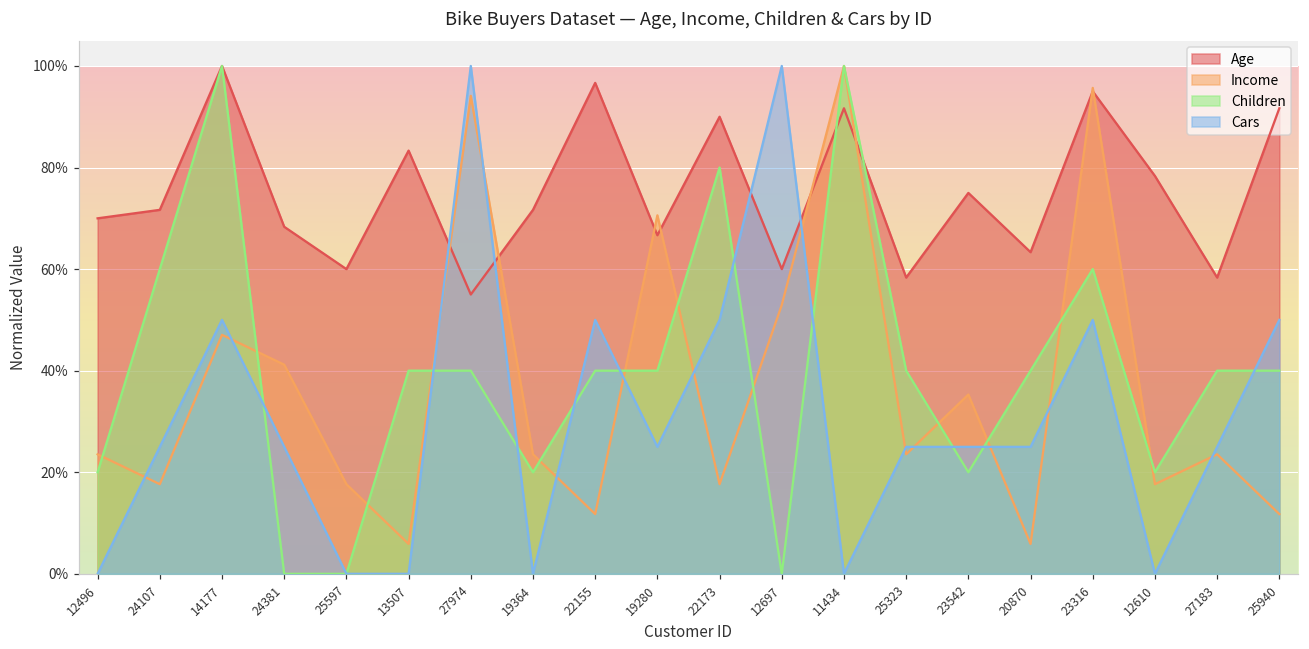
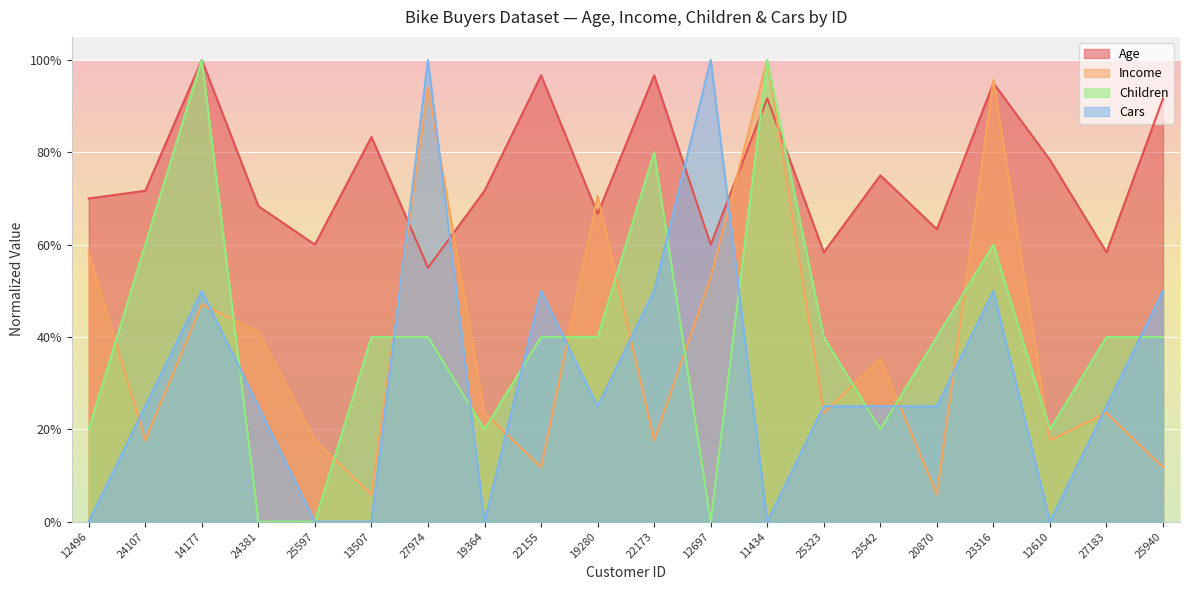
  {
    "Age": {
      "12496": "70%",
      "24107": "72%",
      "24381": "68%",
      "25597": "60%",
      "13507": "83%",
      "27974": "55%",
      "19364": "72%",
      "22155": "97%",
      "19280": "67%",
-     "22173": "90%",
+     "22173": "97%",
      "12697": "60%",
      "11434": "92%",
      "25323": "58%",
      "23542": "75%",
      "20870": "63%",
      "23316": "95%",
      "12610": "78%",
      "27183": "58%"
    },
    "Income": {
-     "12496": "24%",
+     "12496": "58%",
      "24107": "18%",
      "14177": "47%",
      "24381": "41%",
      "25597": "18%",
      "13507": "6%",
      "27974": "94%",
      "19364": "24%",
      "22155": "12%",
      "19280": "71%",
      "22173": "18%",
      "12697": "53%",
      "25323": "24%",
      "23542": "35%",
      "20870": "6%",
      "23316": "96%",
      "12610": "18%",
      "27183": "24%",
      "25940": "12%"
    },
    "Children": {
      "12496": "20%",
      "24107": "60%",
      "24381": "0%",
      "13507": "40%",
      "27974": "40%",
      "19364": "20%",
      "22155": "40%",
      "19280": "40%",
      "22173": "80%",
      "12697": "0%",
      "25323": "40%",
      "23542": "20%",
      "20870": "40%",
      "23316": "60%",
      "12610": "20%",
      "27183": "40%",
      "25940": "40%"
    },
    "Cars": {
      "12496": "0%",
      "24107": "25%",
      "14177": "50%",
      "24381": "25%",
      "13507": "0%",
      "27974": "100%",
      "19364": "0%",
      "22155": "50%",
      "19280": "25%",
      "22173": "50%",
      "12697": "100%",
      "11434": "0%",
      "25323": "25%",
      "23542": "25%",
      "20870": "25%",
      "23316": "50%",
      "12610": "0%",
      "27183": "25%",
      "25940": "50%"
    }
  }
